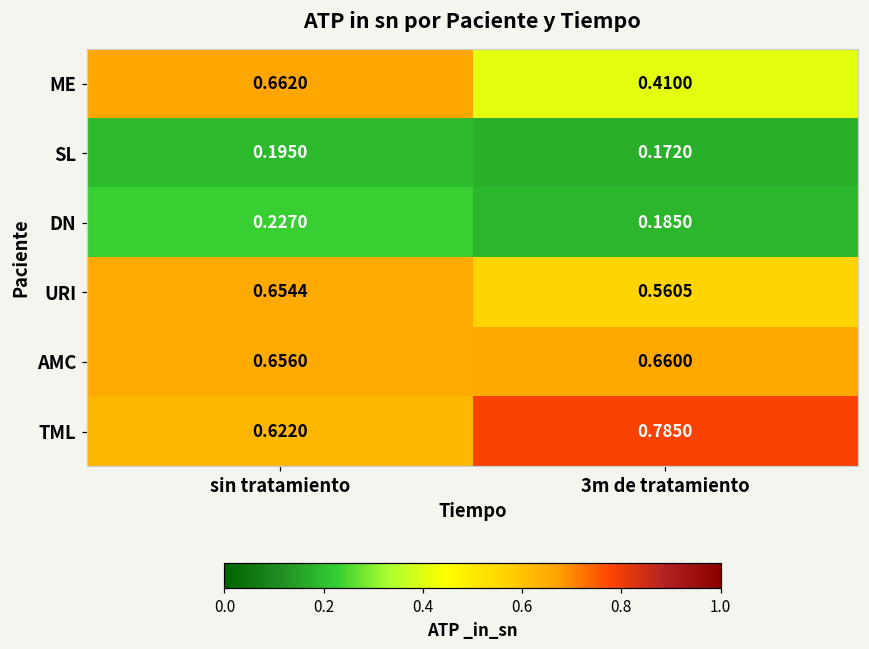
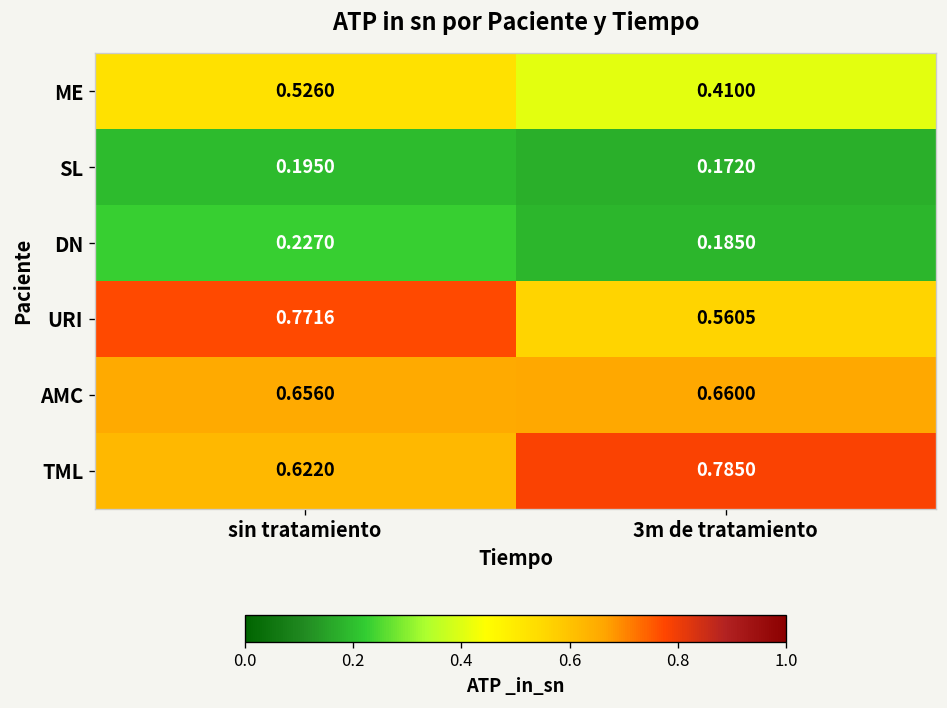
  {
    "ME": {
-     "sin tratamiento": 0.6620,
+     "sin tratamiento": 0.5260,
      "3m de tratamiento": 0.4100
    },
    "SL": {
      "sin tratamiento": 0.1950,
      "3m de tratamiento": 0.1720
    },
    "DN": {
      "sin tratamiento": 0.2270,
      "3m de tratamiento": 0.1850
    },
    "URI": {
-     "sin tratamiento": 0.6544,
+     "sin tratamiento": 0.7716,
      "3m de tratamiento": 0.5605
    },
    "AMC": {
      "sin tratamiento": 0.6560,
      "3m de tratamiento": 0.6600
    },
    "TML": {
      "sin tratamiento": 0.6220,
      "3m de tratamiento": 0.7850
    }
  }
